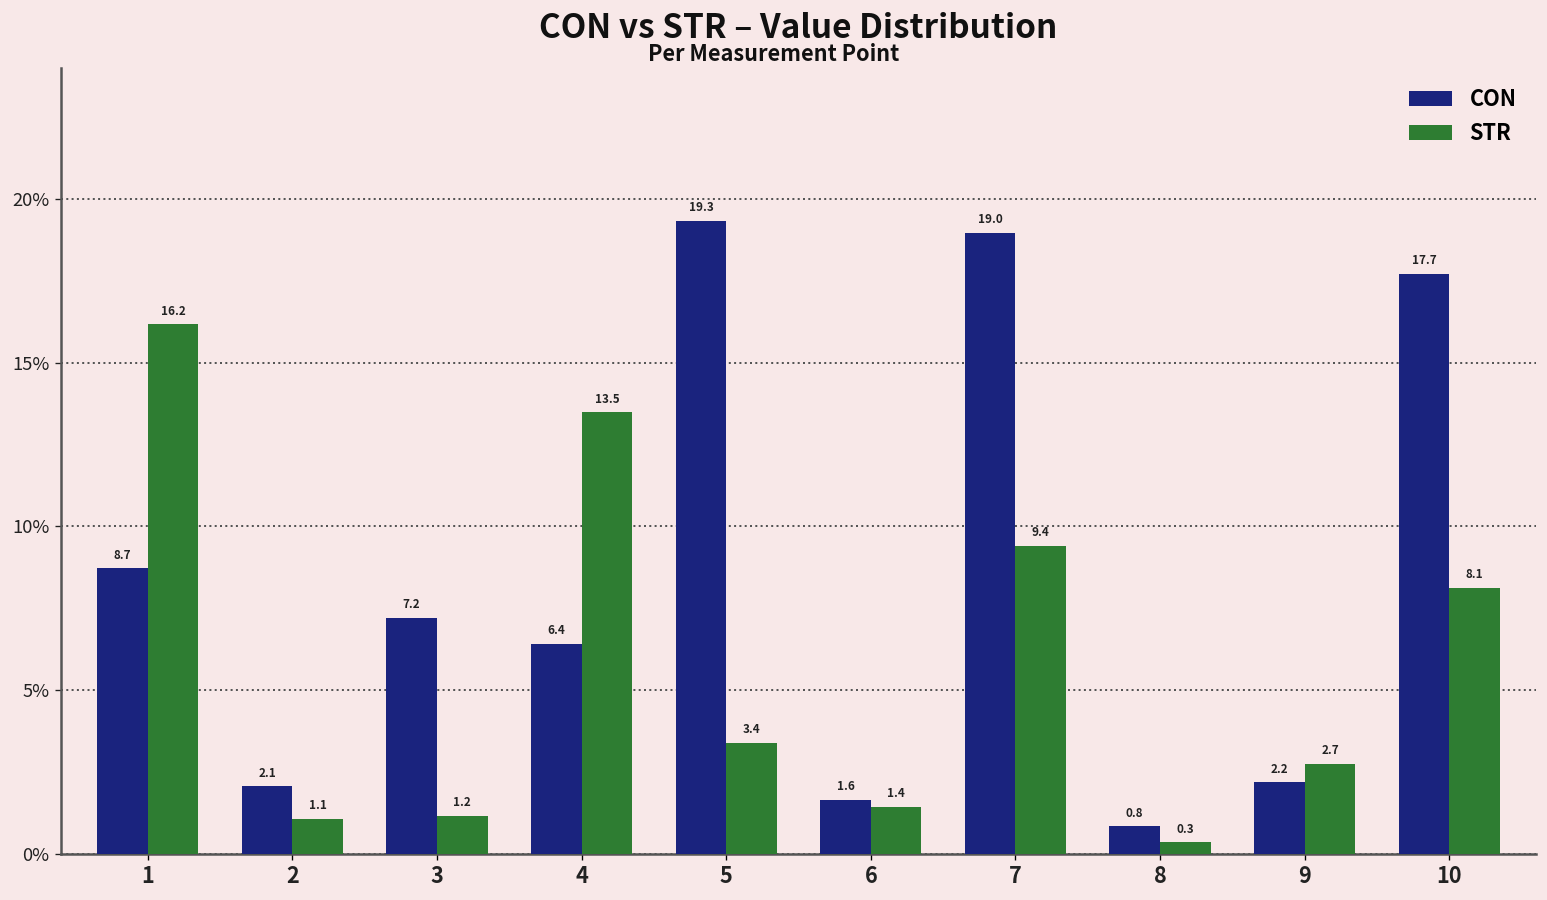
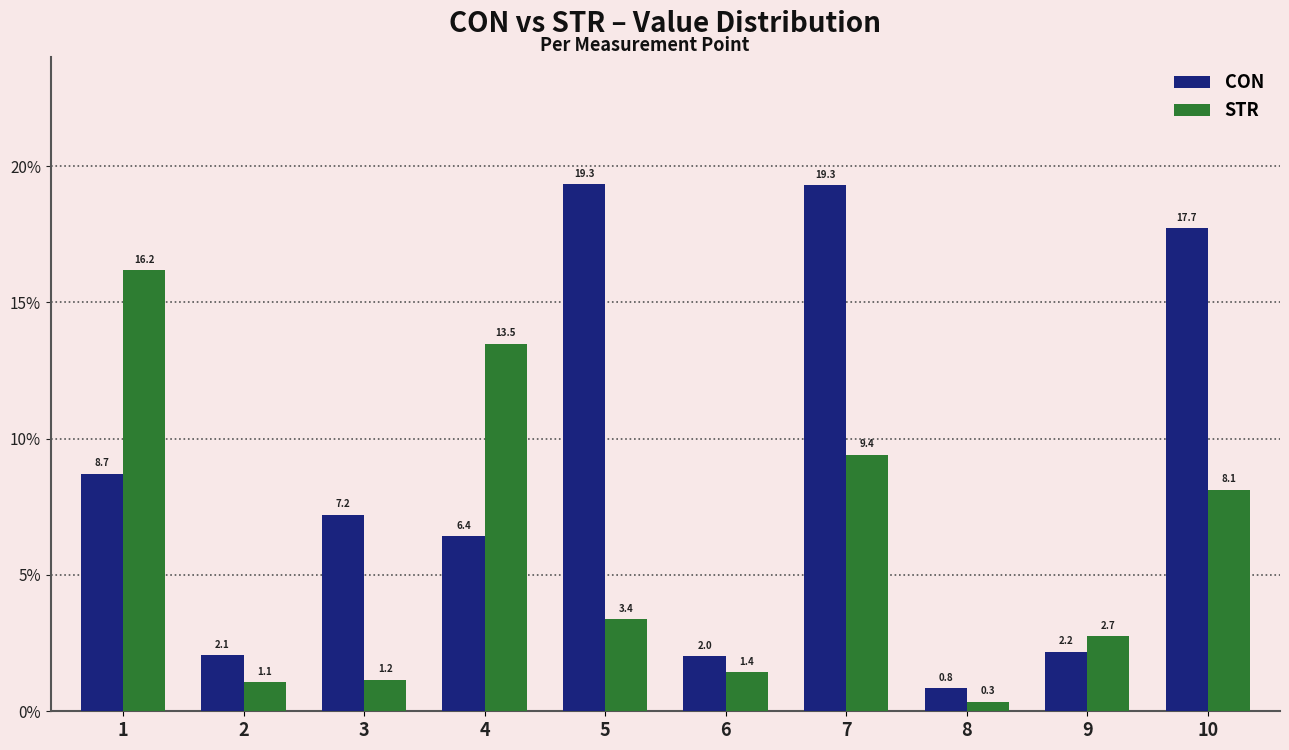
  {
    "CON": {
      "1": 8.7,
      "2": 2.1,
      "3": 7.2,
      "4": 6.4,
      "5": 19.3,
-     "6": 1.6,
-     "7": 19.0,
+     "6": 2.0,
+     "7": 19.3,
      "8": 0.8,
      "9": 2.2,
      "10": 17.7
    },
    "STR": {
      "1": 16.2,
      "2": 1.1,
      "3": 1.2,
      "4": 13.5,
      "5": 3.4,
      "6": 1.4,
      "7": 9.4,
      "8": 0.3,
      "9": 2.7,
      "10": 8.1
    }
  }
